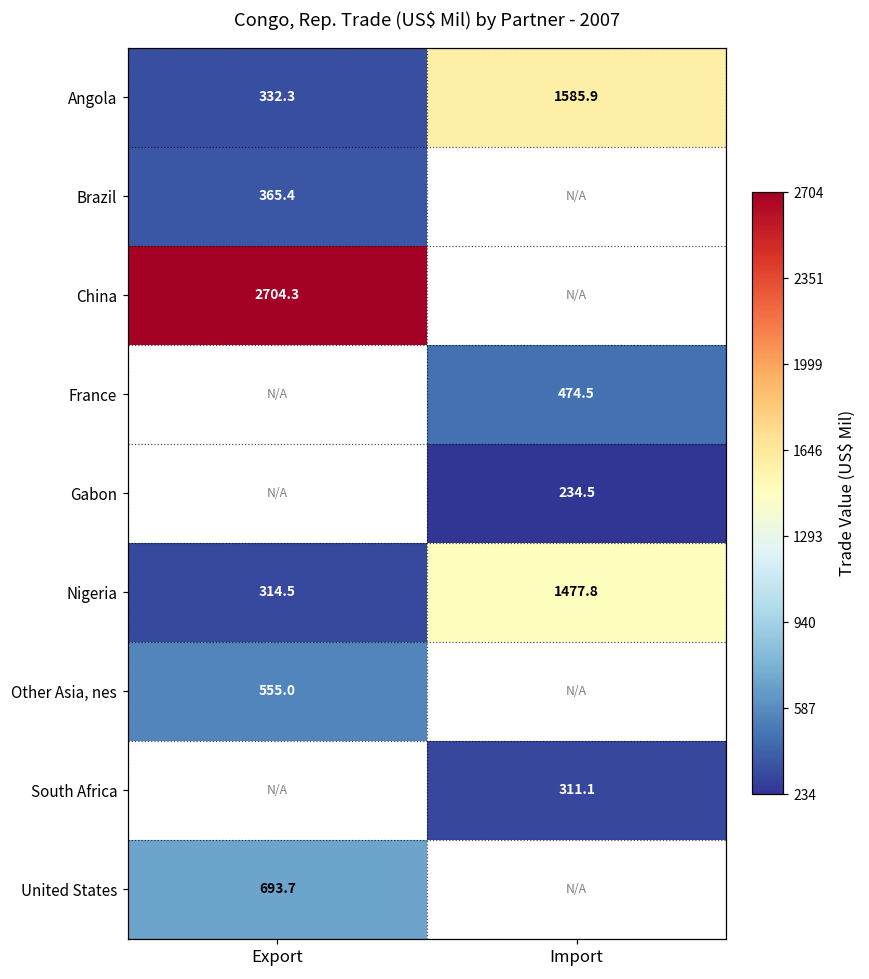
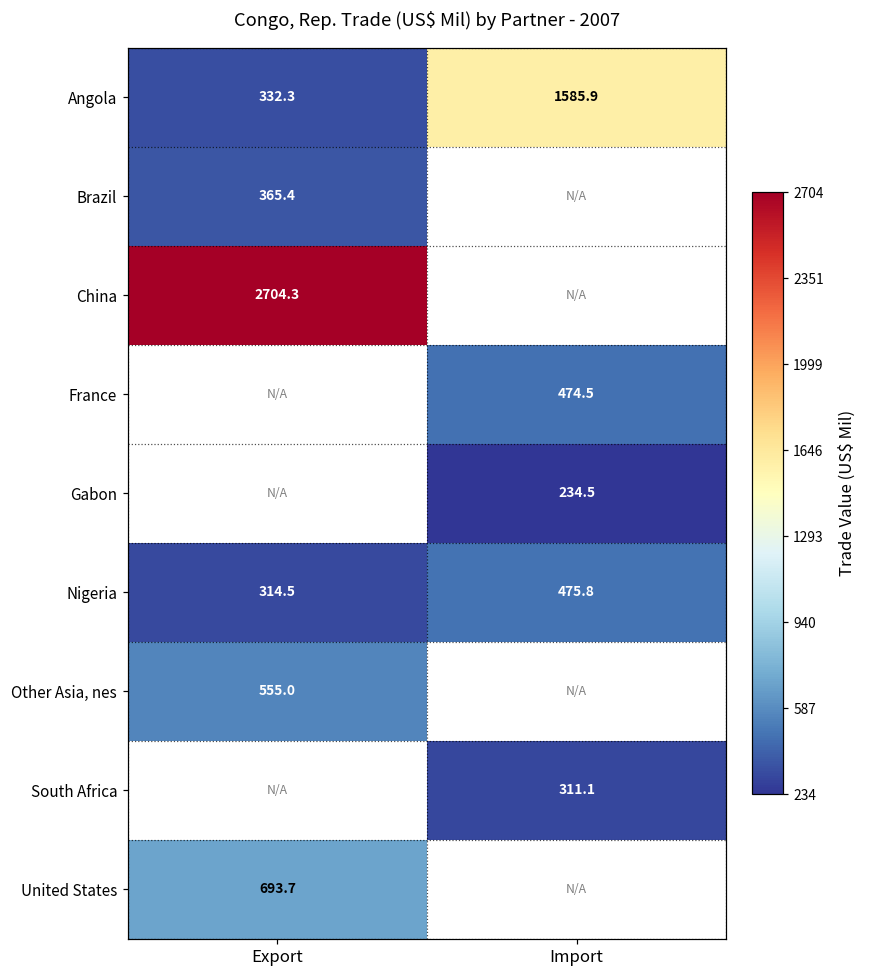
  {
    "Angola": {
      "Export": 332.3,
      "Import": 1585.9
    },
    "Brazil": {
      "Export": 365.4
    },
    "China": {
      "Export": 2704.3
    },
    "France": {
      "Import": 474.5
    },
    "Gabon": {
      "Import": 234.5
    },
    "Nigeria": {
      "Export": 314.5,
-     "Import": 1477.8
+     "Import": 475.8
    },
    "Other Asia, nes": {
      "Export": 555.0
    },
    "South Africa": {
      "Import": 311.1
    },
    "United States": {
      "Export": 693.7
    }
  }
